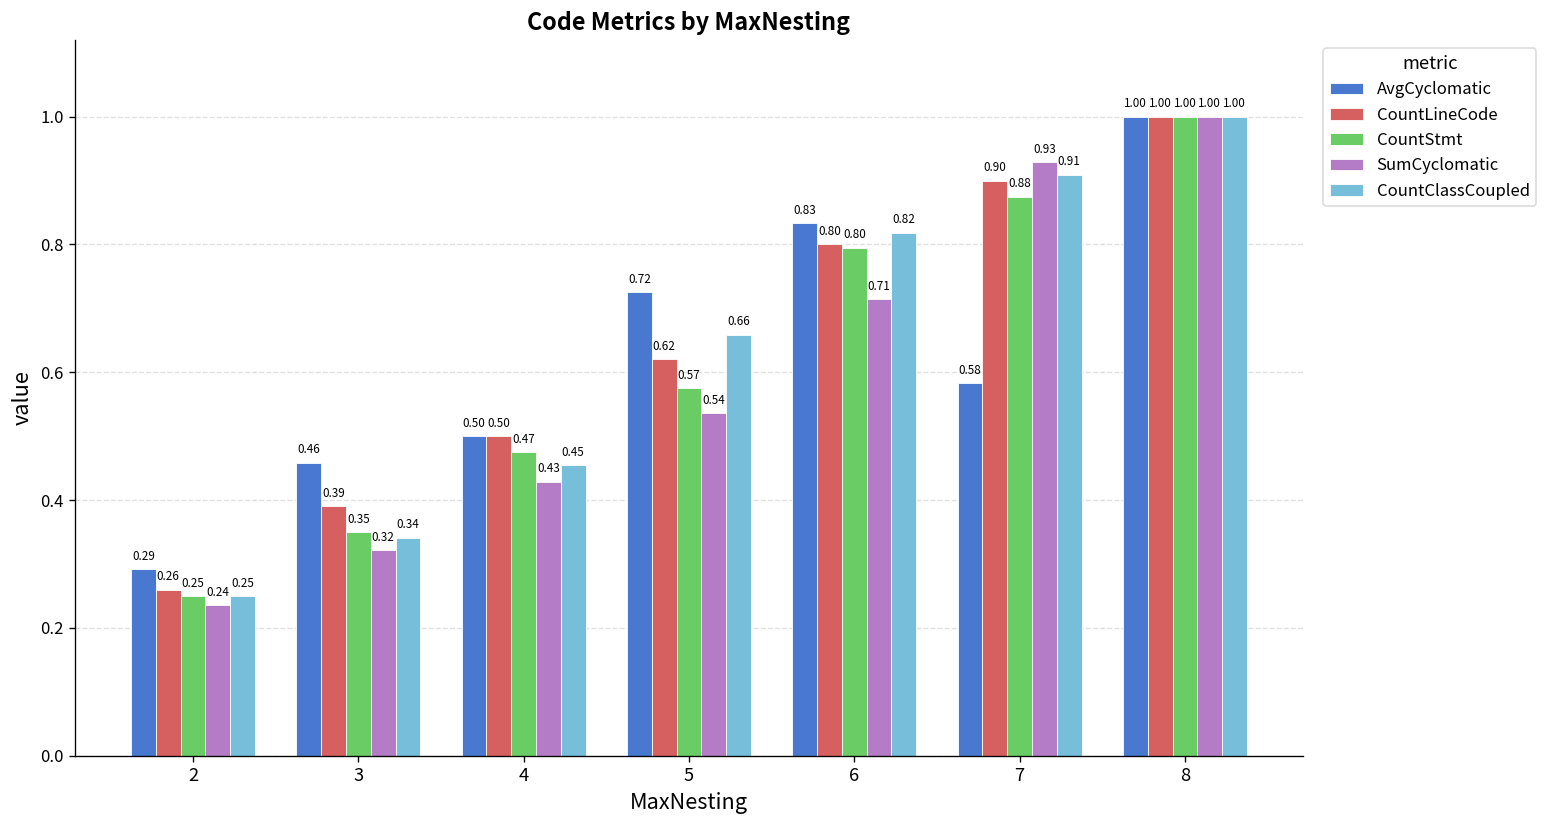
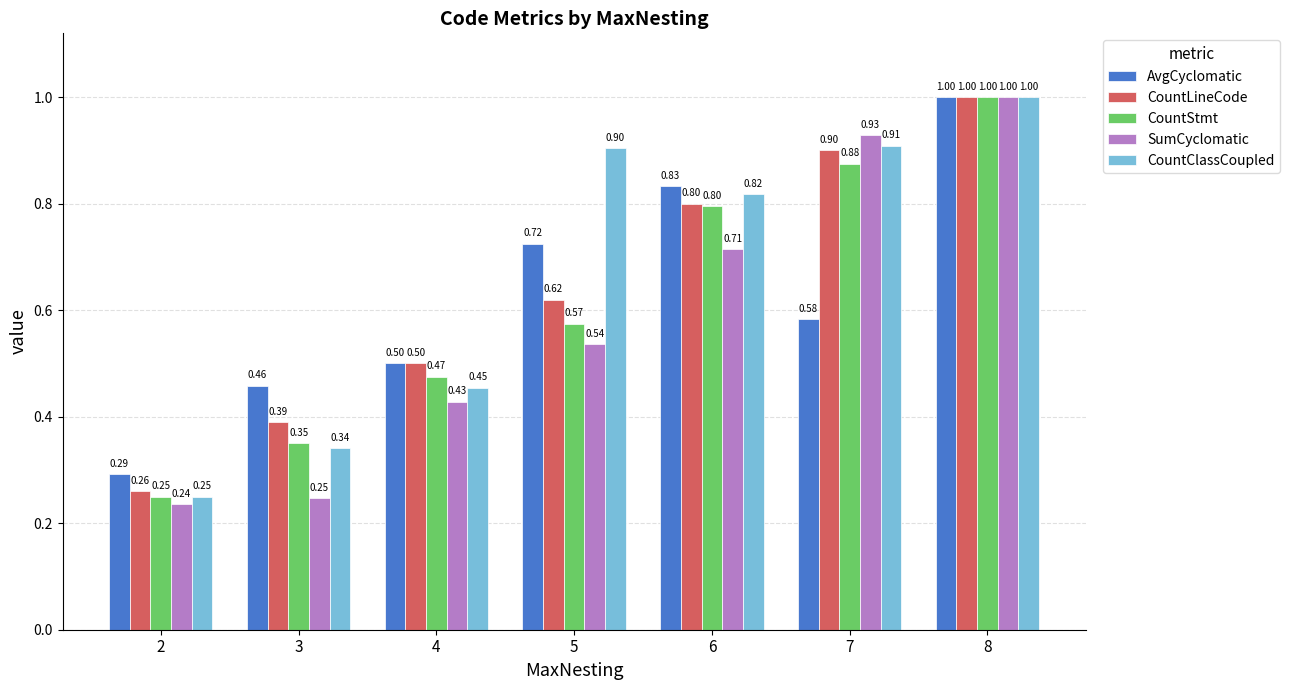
  {
    "AvgCyclomatic": {
      "2": 0.29,
      "3": 0.46,
      "4": 0.50,
      "5": 0.72,
      "6": 0.83,
      "7": 0.58,
      "8": 1.00
    },
    "CountLineCode": {
      "2": 0.26,
      "3": 0.39,
      "4": 0.50,
      "5": 0.62,
      "6": 0.80,
      "7": 0.90,
      "8": 1.00
    },
    "CountStmt": {
      "2": 0.25,
      "3": 0.35,
      "4": 0.47,
      "5": 0.57,
      "6": 0.80,
      "7": 0.88,
      "8": 1.00
    },
    "SumCyclomatic": {
      "2": 0.24,
-     "3": 0.32,
+     "3": 0.25,
      "4": 0.43,
      "5": 0.54,
      "6": 0.71,
      "7": 0.93,
      "8": 1.00
    },
    "CountClassCoupled": {
      "2": 0.25,
      "3": 0.34,
      "4": 0.45,
-     "5": 0.66,
+     "5": 0.90,
      "6": 0.82,
      "7": 0.91,
      "8": 1.00
    }
  }
